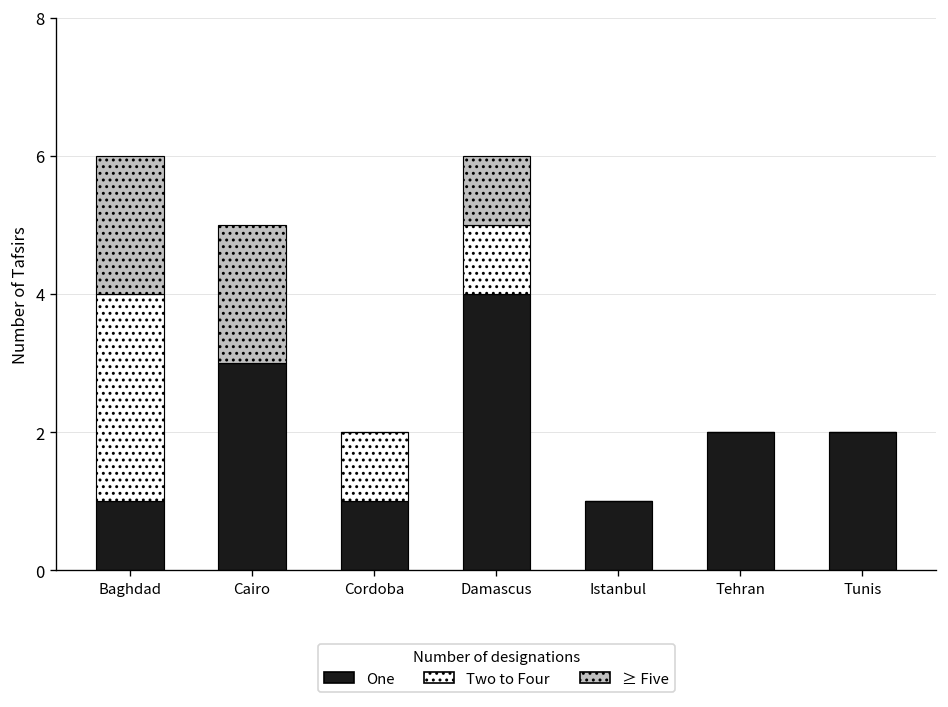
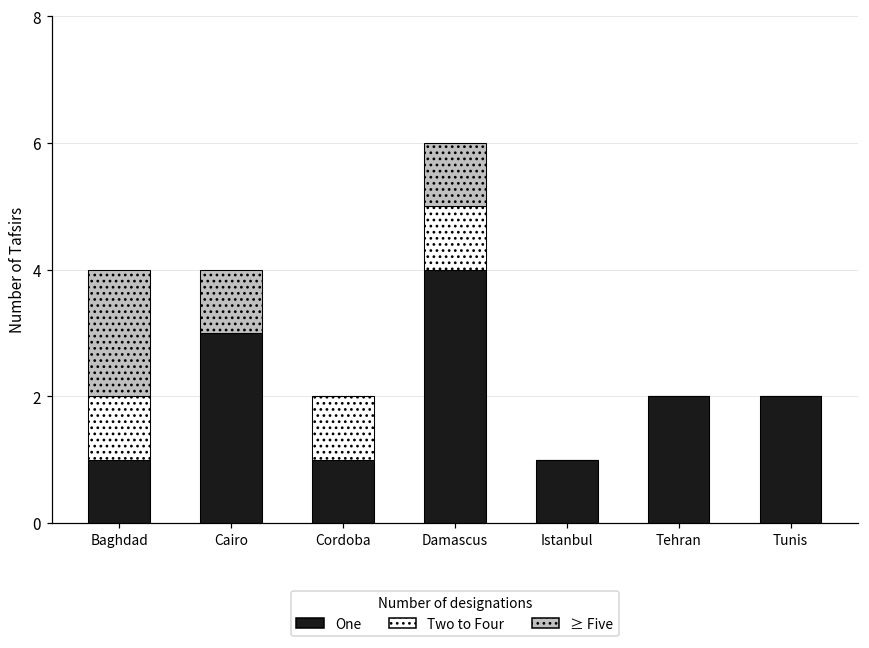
  {
    "One": {
      "Baghdad": 1,
      "Cairo": 3,
      "Cordoba": 1,
      "Damascus": 4,
      "Istanbul": 1,
      "Tehran": 2,
      "Tunis": 2
    },
    "Two to Four": {
-     "Baghdad": 3,
+     "Baghdad": 1,
      "Cairo": 0,
      "Cordoba": 1,
      "Damascus": 1,
      "Istanbul": 0,
      "Tehran": 0,
      "Tunis": 0
    },
    "≥ Five": {
      "Baghdad": 2,
-     "Cairo": 2,
+     "Cairo": 1,
      "Cordoba": 0,
      "Damascus": 1,
      "Istanbul": 0,
      "Tehran": 0,
      "Tunis": 0
    }
  }
